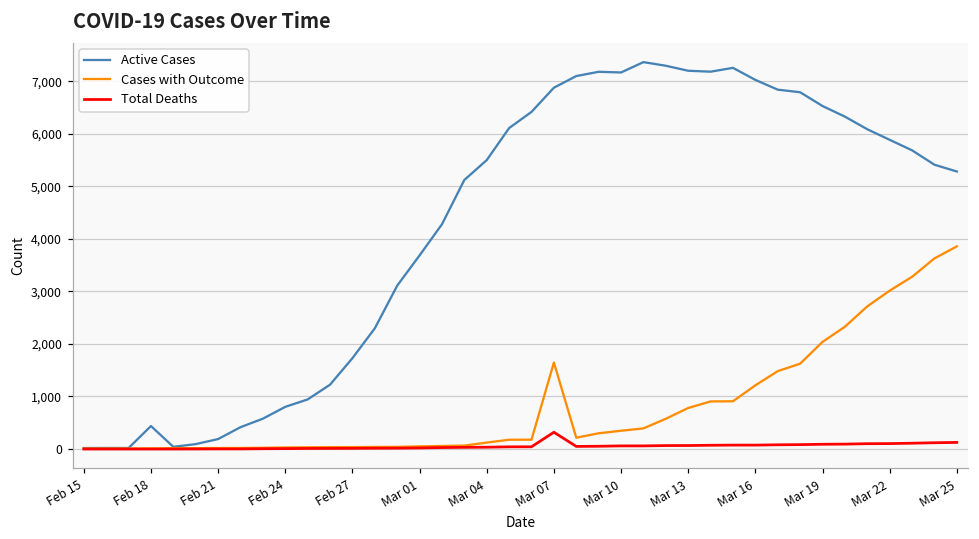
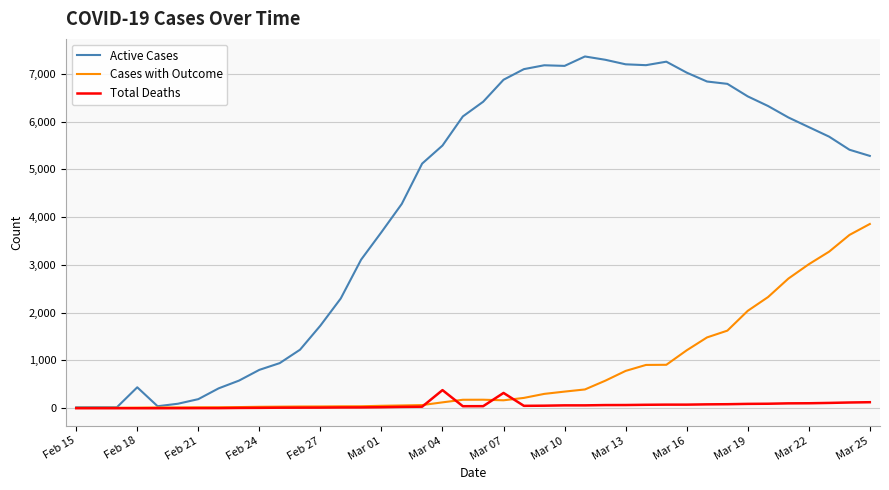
  {
    "Active Cases": {
      "Feb 18": "400",
      "Feb 21": "200",
      "Feb 24": "800",
      "Feb 27": "1,700",
      "Mar 01": "3,700",
      "Mar 04": "5,500",
      "Mar 07": "6,900",
      "Mar 10": "7,200",
      "Mar 13": "7,200",
      "Mar 16": "7,000",
      "Mar 19": "6,500",
      "Mar 22": "5,900",
      "Mar 25": "5,300"
    },
    "Cases with Outcome": {
      "Mar 04": "100",
-     "Mar 07": "1,600",
+     "Mar 07": "200",
      "Mar 10": "300",
      "Mar 13": "800",
      "Mar 16": "1,200",
      "Mar 19": "2,000",
      "Mar 22": "3,000",
      "Mar 25": "3,900"
    },
    "Total Deaths": {
-     "Mar 04": "0",
+     "Mar 04": "400",
      "Mar 07": "300",
      "Mar 10": "100",
      "Mar 13": "100",
      "Mar 16": "100",
      "Mar 19": "100",
      "Mar 22": "100",
      "Mar 25": "100"
    }
  }
